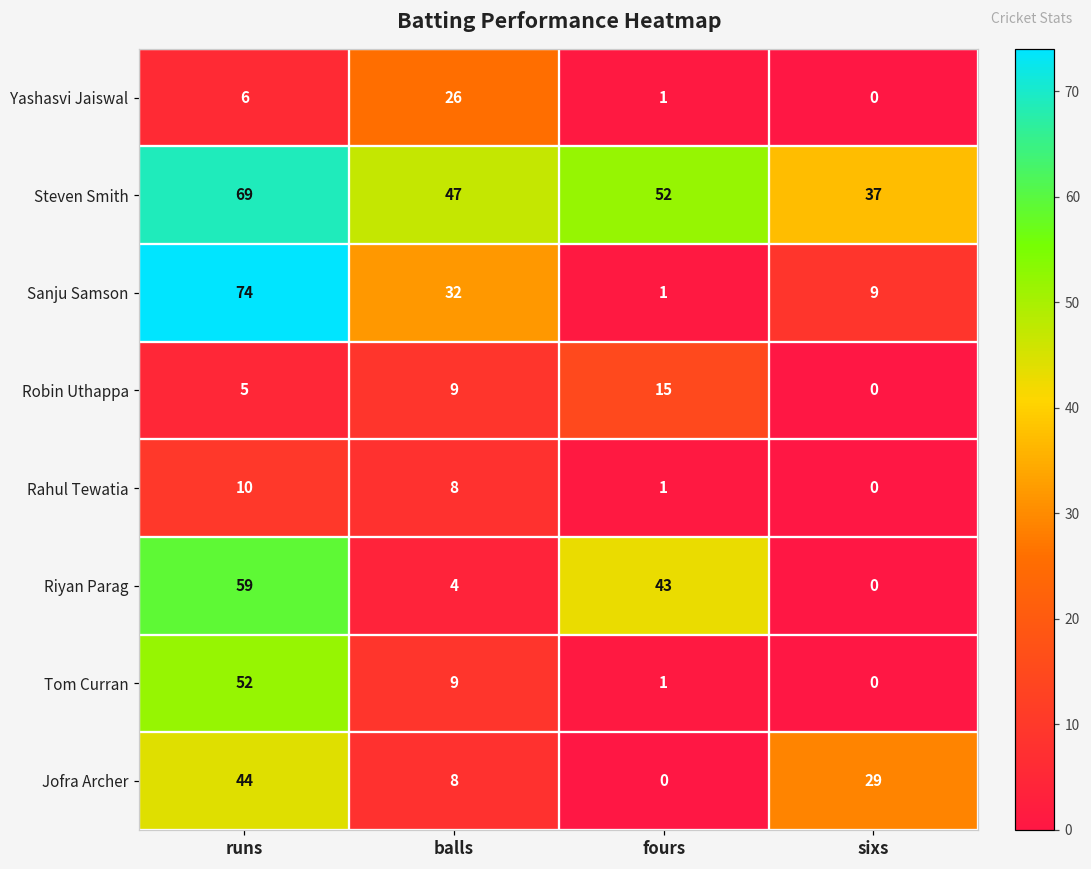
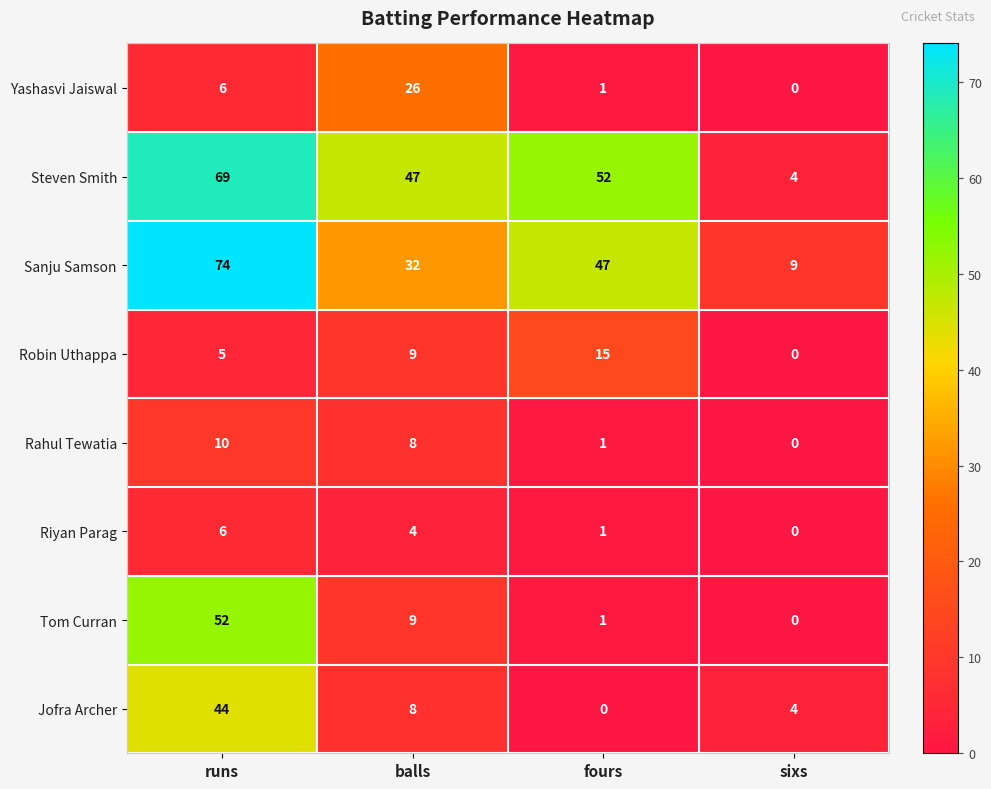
  {
    "Yashasvi Jaiswal": {
      "runs": 6,
      "balls": 26,
      "fours": 1,
      "sixs": 0
    },
    "Steven Smith": {
      "runs": 69,
      "balls": 47,
      "fours": 52,
-     "sixs": 37
+     "sixs": 4
    },
    "Sanju Samson": {
      "runs": 74,
      "balls": 32,
-     "fours": 1,
+     "fours": 47,
      "sixs": 9
    },
    "Robin Uthappa": {
      "runs": 5,
      "balls": 9,
      "fours": 15,
      "sixs": 0
    },
    "Rahul Tewatia": {
      "runs": 10,
      "balls": 8,
      "fours": 1,
      "sixs": 0
    },
    "Riyan Parag": {
-     "runs": 59,
+     "runs": 6,
      "balls": 4,
-     "fours": 43,
+     "fours": 1,
      "sixs": 0
    },
    "Tom Curran": {
      "runs": 52,
      "balls": 9,
      "fours": 1,
      "sixs": 0
    },
    "Jofra Archer": {
      "runs": 44,
      "balls": 8,
      "fours": 0,
-     "sixs": 29
+     "sixs": 4
    }
  }
